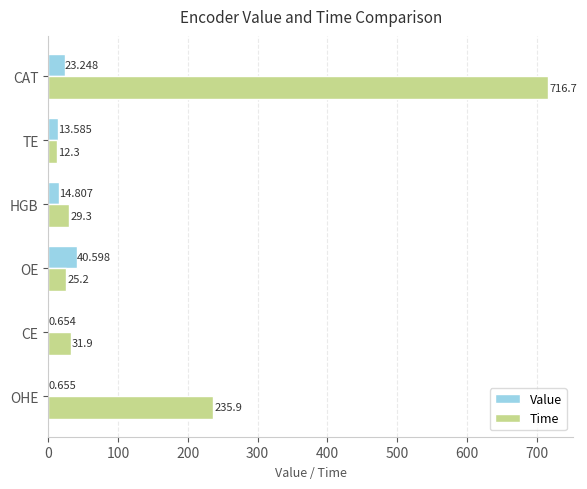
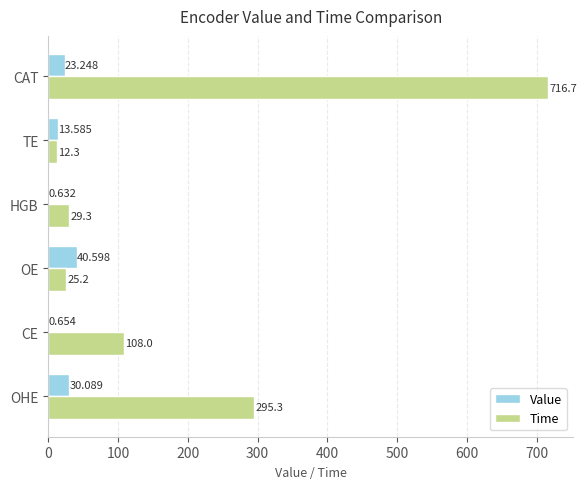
  {
    "Value": {
      "CAT": 23.248,
      "TE": 13.585,
-     "HGB": 14.807,
+     "HGB": 0.632,
      "OE": 40.598,
      "CE": 0.654,
-     "OHE": 0.655
+     "OHE": 30.089
    },
    "Time": {
      "CAT": 716.7,
      "TE": 12.3,
      "HGB": 29.3,
      "OE": 25.2,
-     "CE": 31.9,
-     "OHE": 235.9
+     "CE": 108.0,
+     "OHE": 295.3
    }
  }
